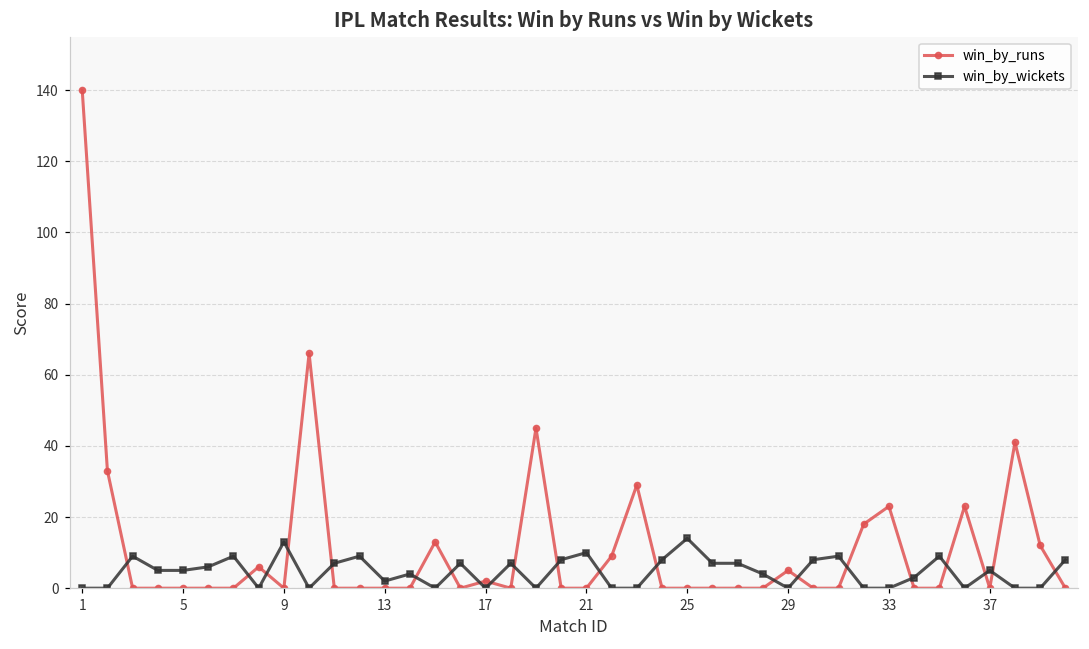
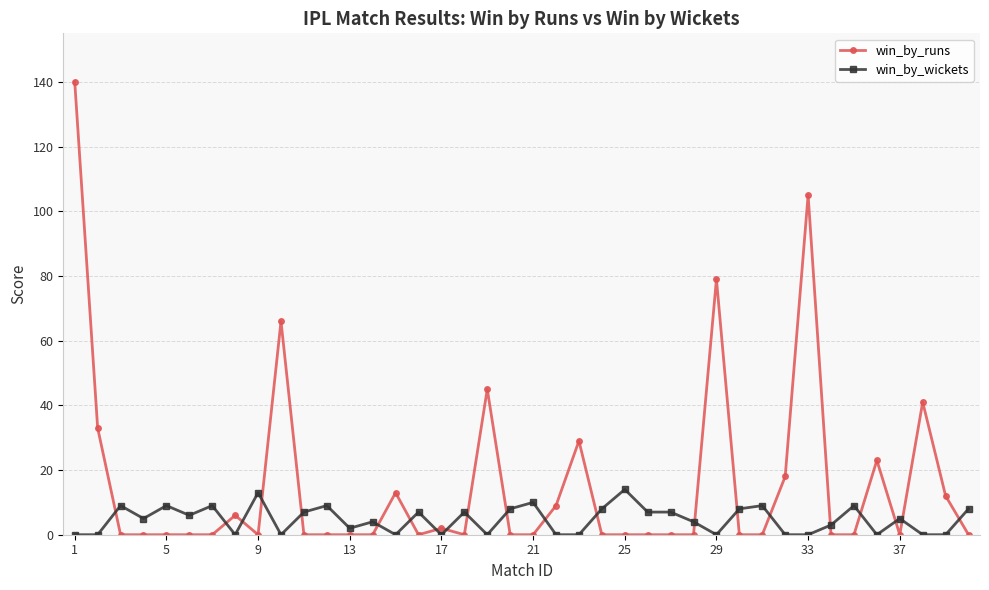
  {
    "win_by_runs": {
      "1": 140,
      "5": 0,
      "9": 0,
      "13": 0,
      "17": 2,
      "21": 0,
      "25": 0,
-     "29": 5,
-     "33": 23,
+     "29": 79,
+     "33": 105,
      "37": 0
    },
    "win_by_wickets": {
      "1": 0,
-     "5": 5,
+     "5": 9,
      "9": 13,
      "13": 2,
      "17": 0,
      "21": 10,
      "25": 14,
      "29": 0,
      "33": 0,
      "37": 5
    }
  }
